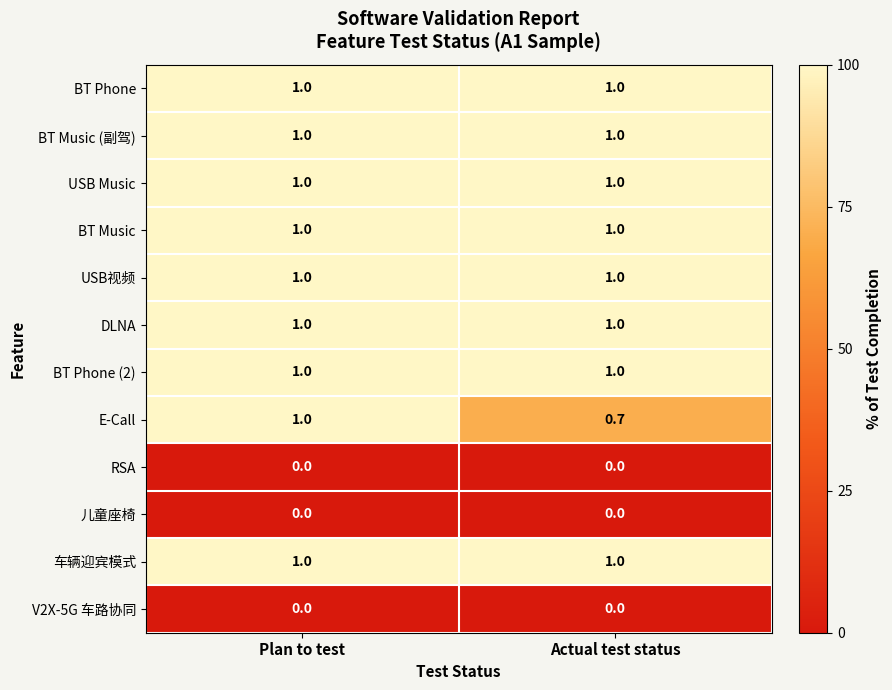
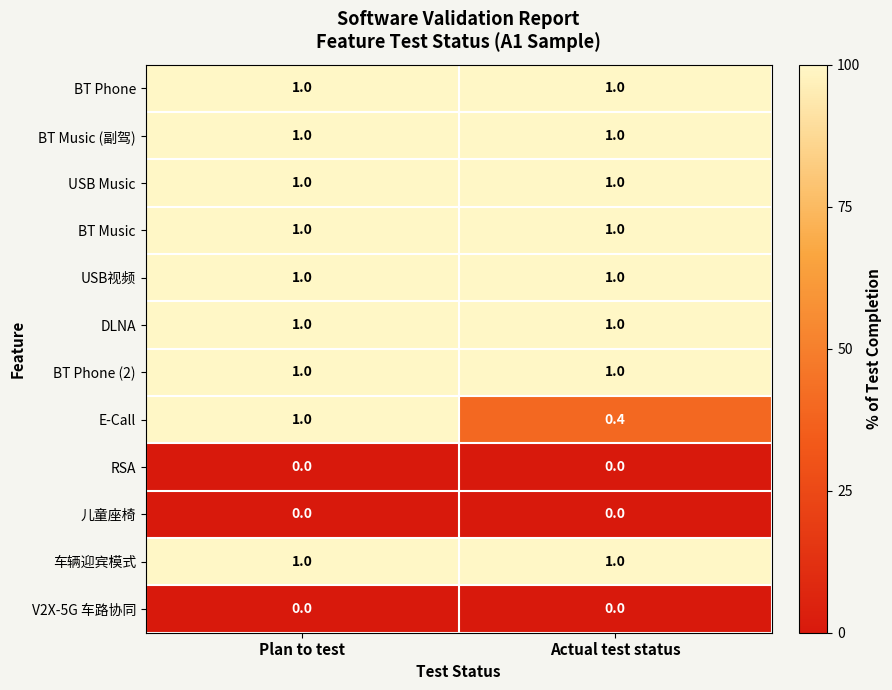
  {
    "BT Phone": {
      "Plan to test": 1.0,
      "Actual test status": 1.0
    },
    "BT Music (副驾)": {
      "Plan to test": 1.0,
      "Actual test status": 1.0
    },
    "USB Music": {
      "Plan to test": 1.0,
      "Actual test status": 1.0
    },
    "BT Music": {
      "Plan to test": 1.0,
      "Actual test status": 1.0
    },
    "USB视频": {
      "Plan to test": 1.0,
      "Actual test status": 1.0
    },
    "DLNA": {
      "Plan to test": 1.0,
      "Actual test status": 1.0
    },
    "BT Phone (2)": {
      "Plan to test": 1.0,
      "Actual test status": 1.0
    },
    "E-Call": {
      "Plan to test": 1.0,
-     "Actual test status": 0.7
+     "Actual test status": 0.4
    },
    "RSA": {
      "Plan to test": 0.0,
      "Actual test status": 0.0
    },
    "儿童座椅": {
      "Plan to test": 0.0,
      "Actual test status": 0.0
    },
    "车辆迎宾模式": {
      "Plan to test": 1.0,
      "Actual test status": 1.0
    },
    "V2X-5G 车路协同": {
      "Plan to test": 0.0,
      "Actual test status": 0.0
    }
  }
